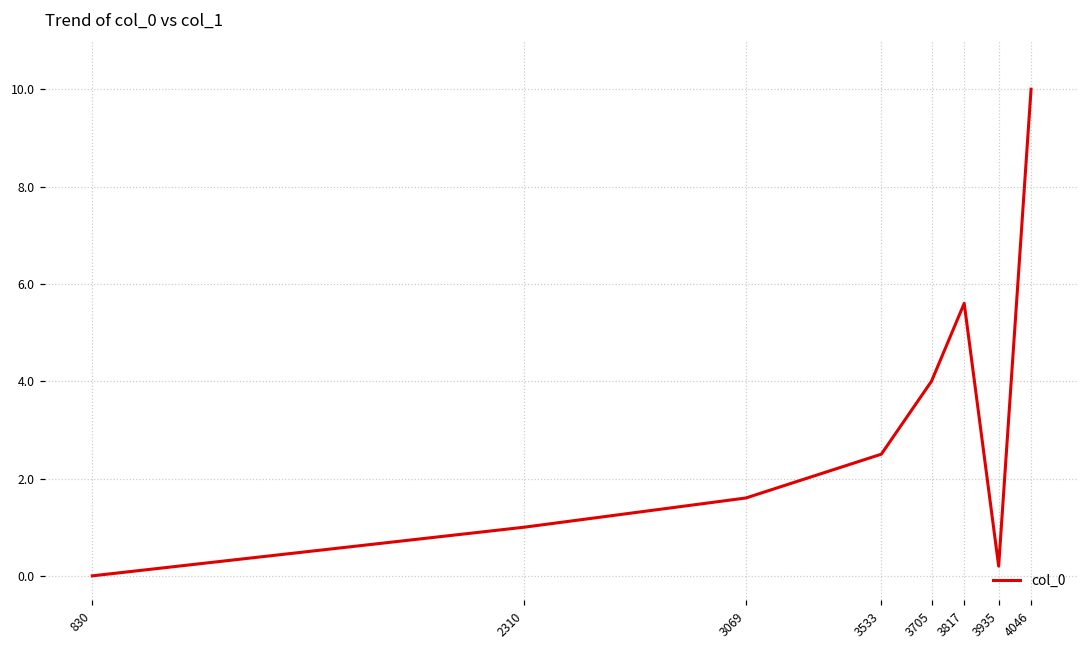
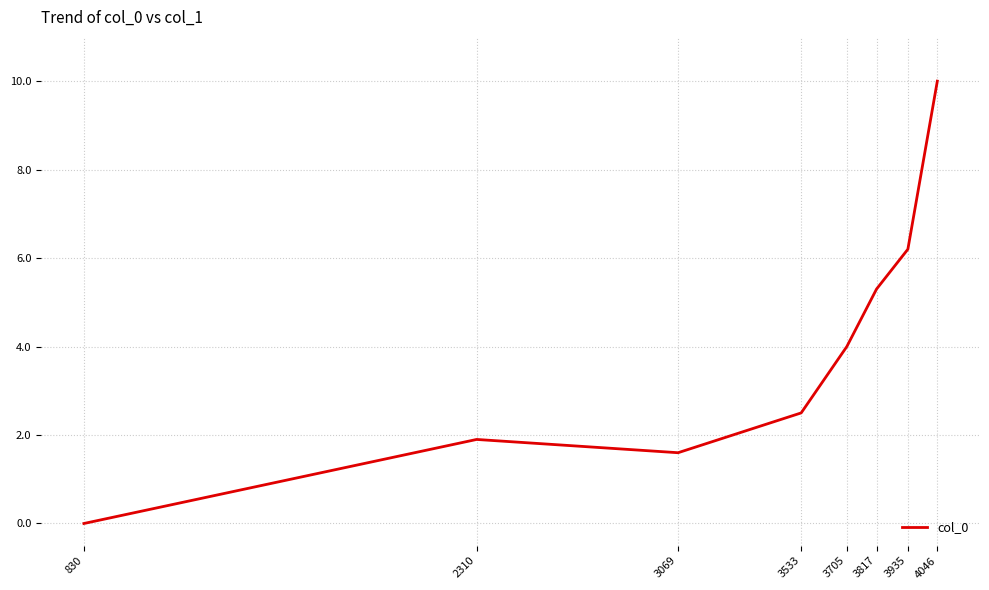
  {
    "830": 0.0,
-   "2310": 1.0,
+   "2310": 1.9,
    "3069": 1.6,
    "3533": 2.5,
    "3705": 4.0,
-   "3817": 5.6,
-   "3935": 0.2,
+   "3817": 5.3,
+   "3935": 6.2,
    "4046": 10.0
  }
